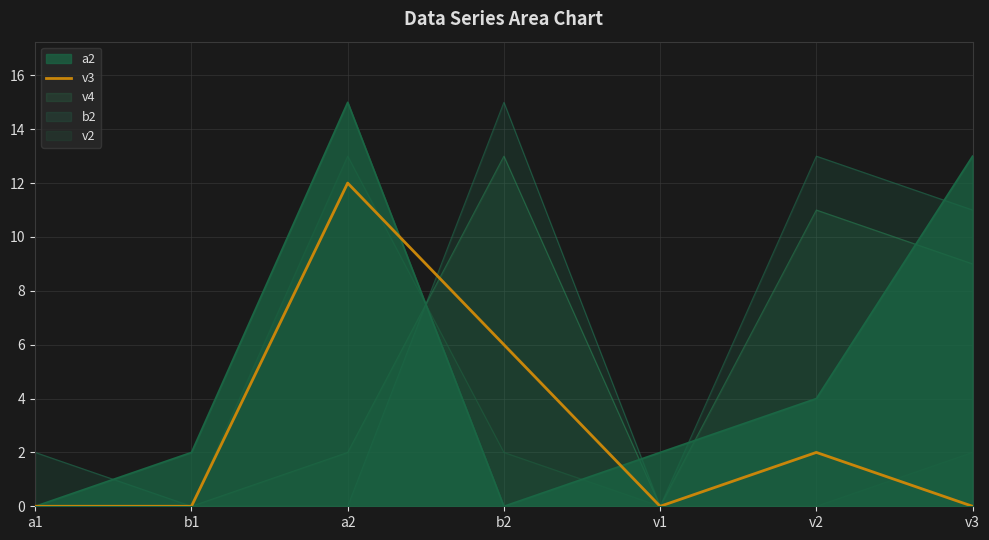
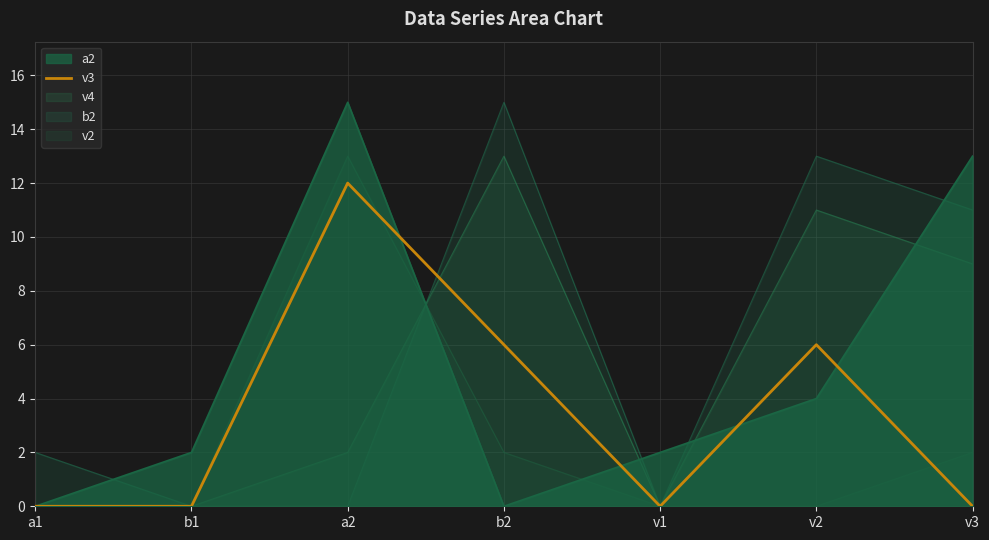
  {
    "v3": {
      "a2": 12,
      "b2": 6,
-     "v2": 2,
+     "v2": 6,
      "v3": 0
    }
  }
